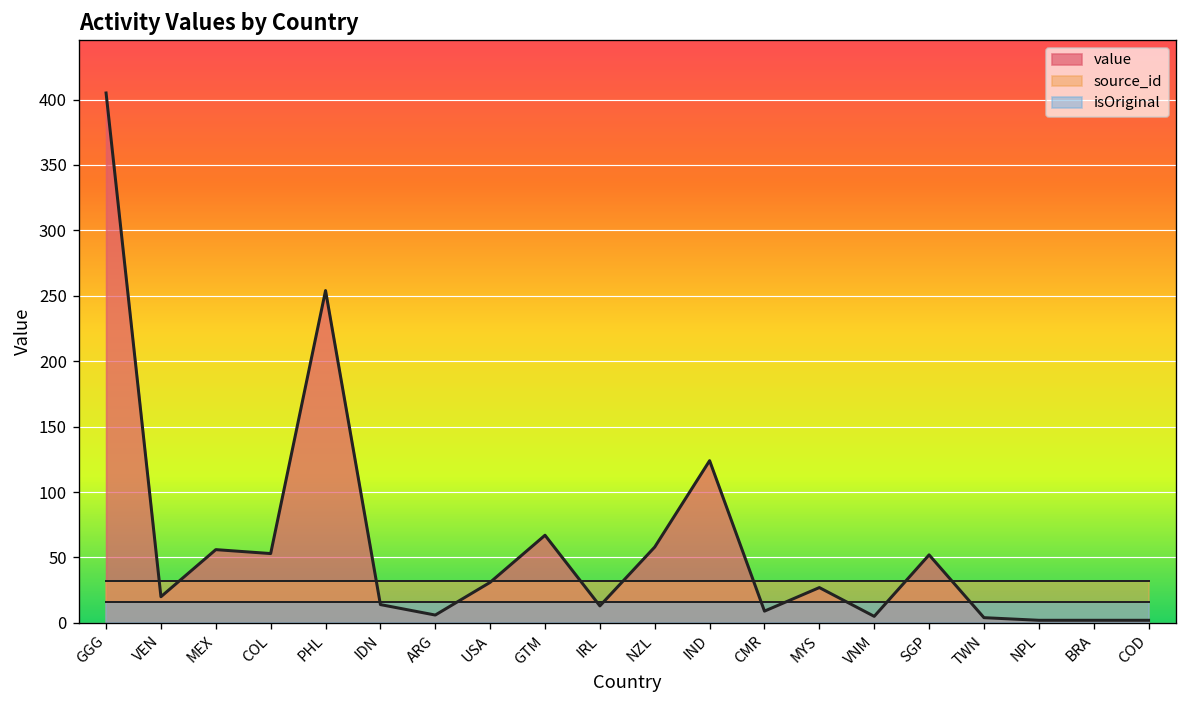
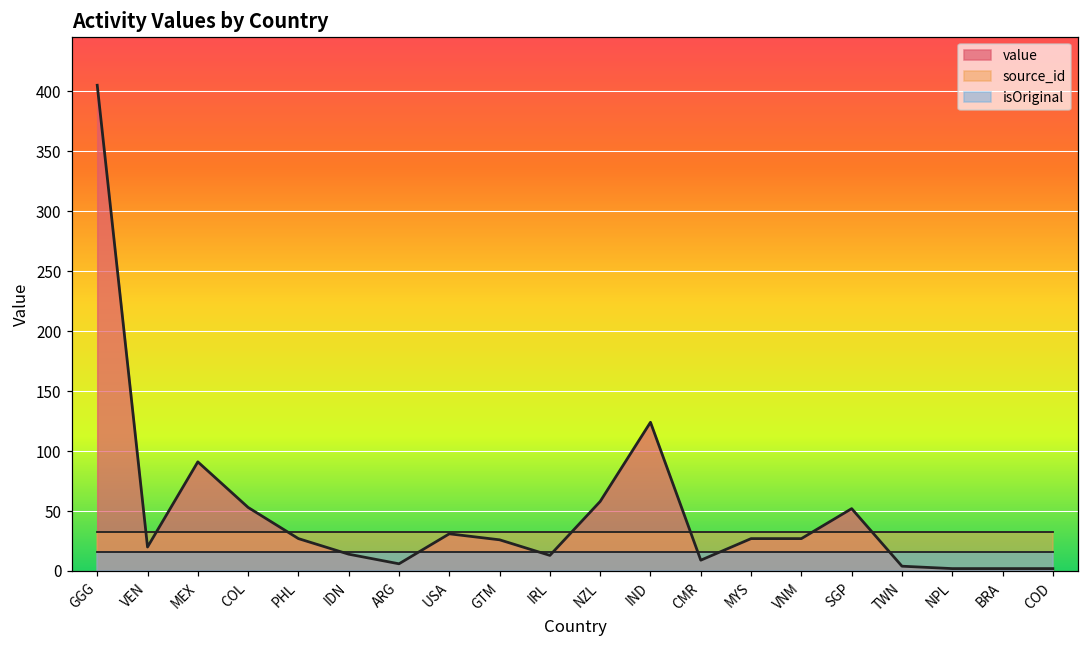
  {
    "value": {
      "GGG": 405,
      "VEN": 20,
-     "MEX": 56,
+     "MEX": 91,
      "COL": 53,
-     "PHL": 254,
+     "PHL": 27,
      "ARG": 6,
-     "GTM": 67,
+     "GTM": 26,
      "IRL": 13,
      "NZL": 58,
      "IND": 124,
      "CMR": 9,
      "MYS": 27,
-     "VNM": 5,
+     "VNM": 27,
      "SGP": 52,
      "TWN": 4,
      "NPL": 2,
      "BRA": 2,
      "COD": 2
    },
    "source_id": {
      "GGG": 32,
      "VEN": 32,
      "MEX": 32,
      "COL": 32,
      "PHL": 32,
      "IDN": 32,
      "ARG": 32,
      "GTM": 32,
      "IRL": 32,
      "NZL": 32,
      "IND": 32,
      "CMR": 32,
      "MYS": 32,
      "VNM": 32,
      "SGP": 32,
      "TWN": 32,
      "NPL": 32,
      "BRA": 32,
      "COD": 32
    },
    "isOriginal": {
      "GGG": 16,
      "VEN": 16,
      "MEX": 16,
      "COL": 16,
      "PHL": 16,
      "ARG": 16,
      "USA": 16,
      "GTM": 16,
      "IRL": 16,
      "NZL": 16,
      "IND": 16,
      "CMR": 16,
      "MYS": 16,
      "VNM": 16,
      "SGP": 16,
      "TWN": 16,
      "NPL": 16,
      "BRA": 16,
      "COD": 16
    }
  }
